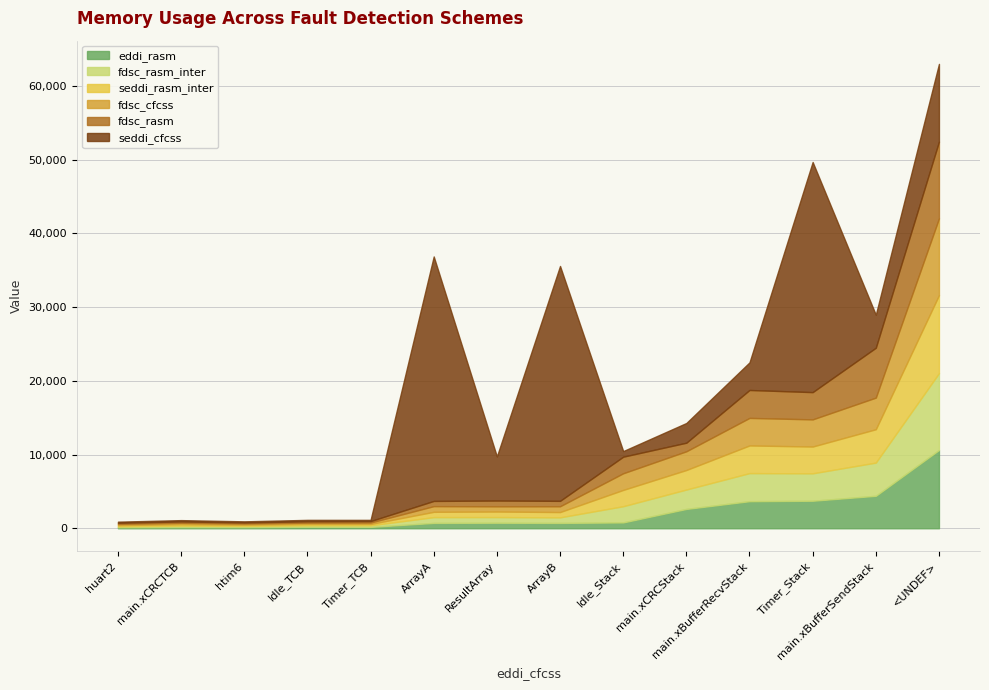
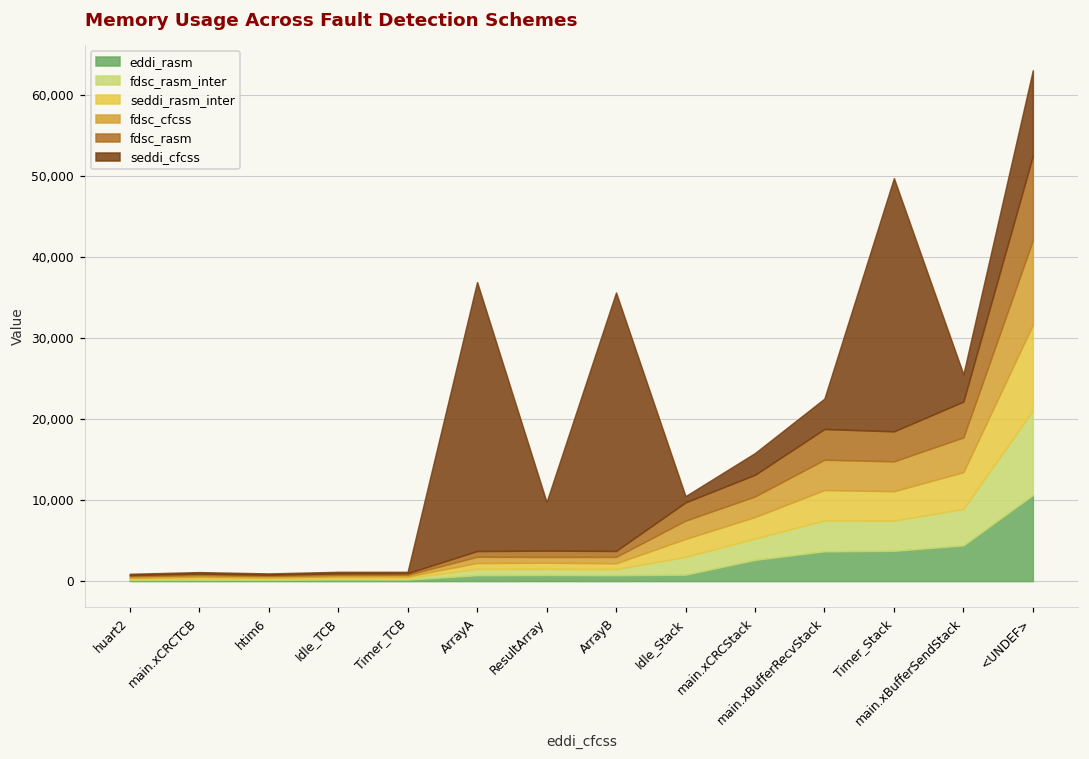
  {
    "eddi_rasm": {
      "ArrayA": "1,000",
      "ResultArray": "1,000",
      "ArrayB": "1,000",
      "Idle_Stack": "1,000",
      "main.xCRCStack": "3,000",
      "main.xBufferRecvStack": "4,000",
      "Timer_Stack": "4,000",
      "main.xBufferSendStack": "4,000",
      "<UNDEF>": "11,000"
    },
    "fdsc_rasm": {
      "ArrayA": "1,000",
      "ResultArray": "1,000",
      "ArrayB": "1,000",
      "Idle_Stack": "2,000",
-     "main.xCRCStack": "1,000",
+     "main.xCRCStack": "3,000",
      "main.xBufferRecvStack": "4,000",
      "Timer_Stack": "4,000",
-     "main.xBufferSendStack": "7,000",
+     "main.xBufferSendStack": "4,000",
      "<UNDEF>": "10,000"
    },
    "seddi_cfcss": {
      "ArrayA": "33,000",
      "ResultArray": "6,000",
      "ArrayB": "32,000",
      "Idle_Stack": "1,000",
      "main.xCRCStack": "3,000",
      "main.xBufferRecvStack": "4,000",
      "Timer_Stack": "31,000",
-     "main.xBufferSendStack": "4,000",
+     "main.xBufferSendStack": "3,000",
      "<UNDEF>": "11,000"
    }
  }
